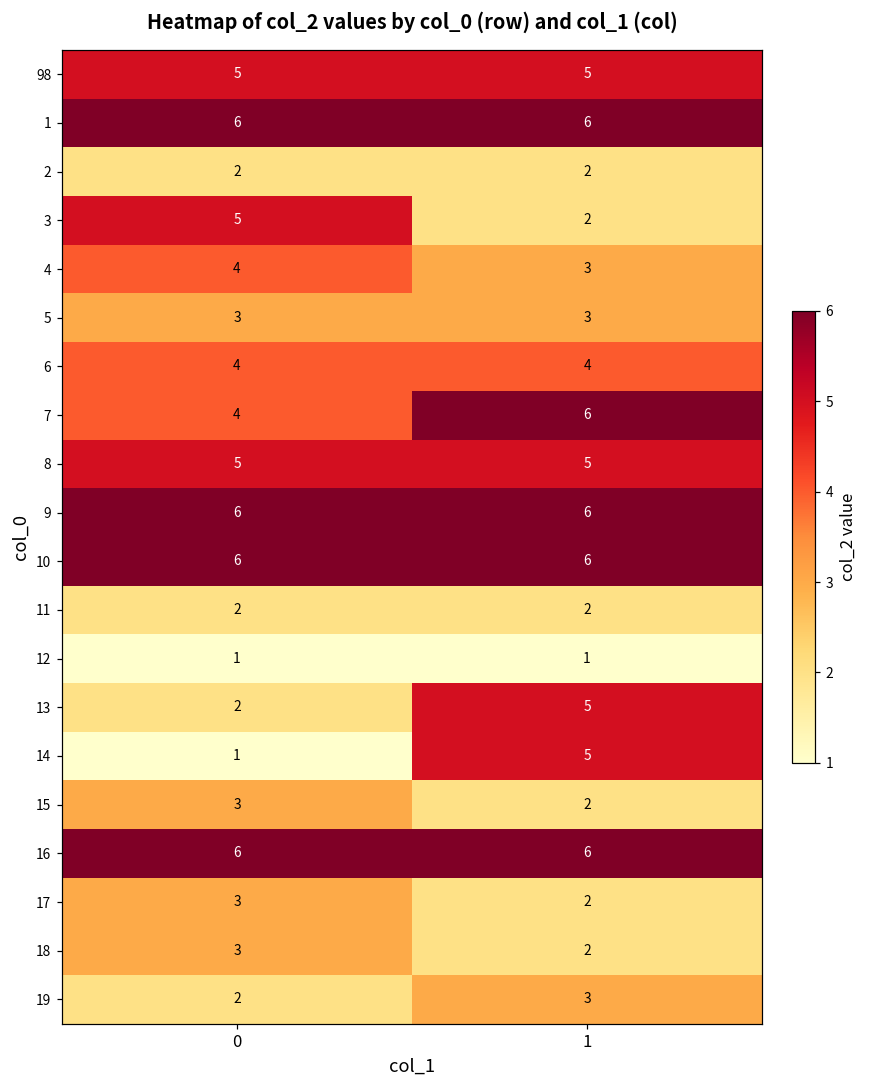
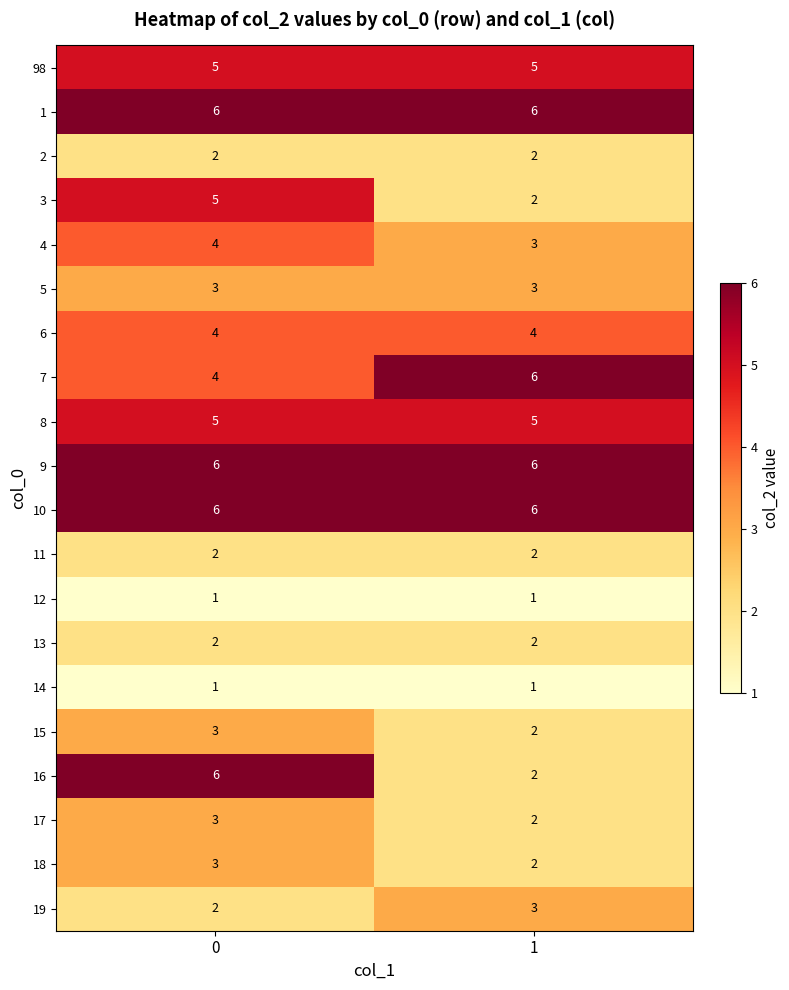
  {
    "98": {
      "0": 5,
      "1": 5
    },
    "1": {
      "0": 6,
      "1": 6
    },
    "2": {
      "0": 2,
      "1": 2
    },
    "3": {
      "0": 5,
      "1": 2
    },
    "4": {
      "0": 4,
      "1": 3
    },
    "5": {
      "0": 3,
      "1": 3
    },
    "6": {
      "0": 4,
      "1": 4
    },
    "7": {
      "0": 4,
      "1": 6
    },
    "8": {
      "0": 5,
      "1": 5
    },
    "9": {
      "0": 6,
      "1": 6
    },
    "10": {
      "0": 6,
      "1": 6
    },
    "11": {
      "0": 2,
      "1": 2
    },
    "12": {
      "0": 1,
      "1": 1
    },
    "13": {
      "0": 2,
-     "1": 5
+     "1": 2
    },
    "14": {
      "0": 1,
-     "1": 5
+     "1": 1
    },
    "15": {
      "0": 3,
      "1": 2
    },
    "16": {
      "0": 6,
-     "1": 6
+     "1": 2
    },
    "17": {
      "0": 3,
      "1": 2
    },
    "18": {
      "0": 3,
      "1": 2
    },
    "19": {
      "0": 2,
      "1": 3
    }
  }
